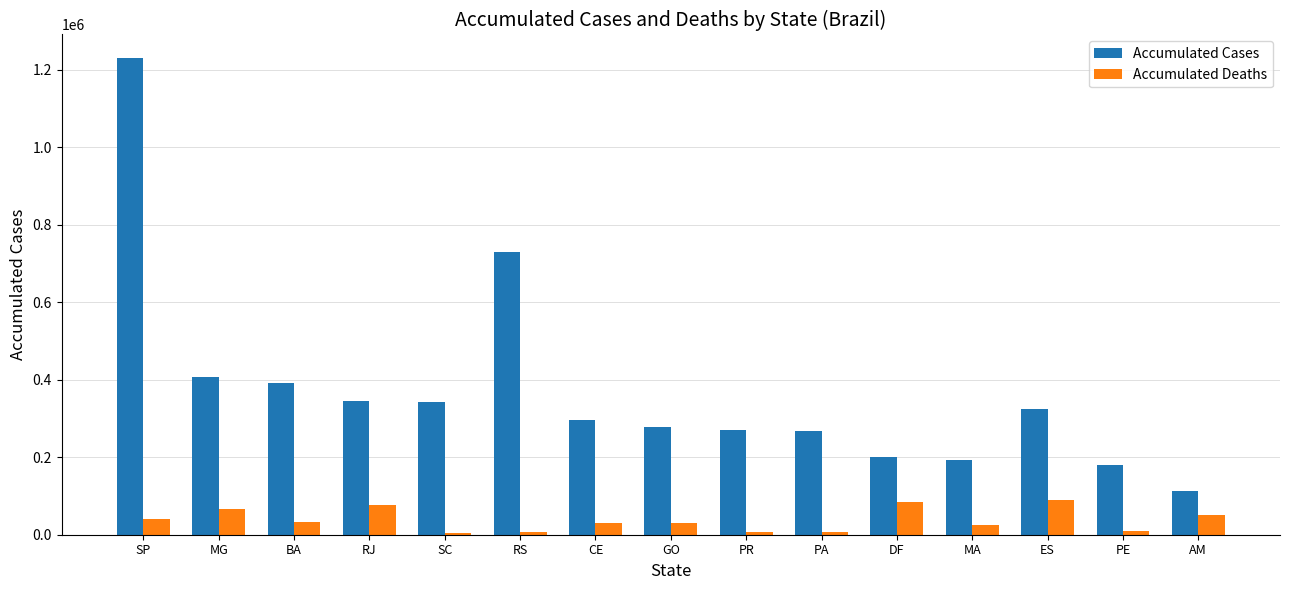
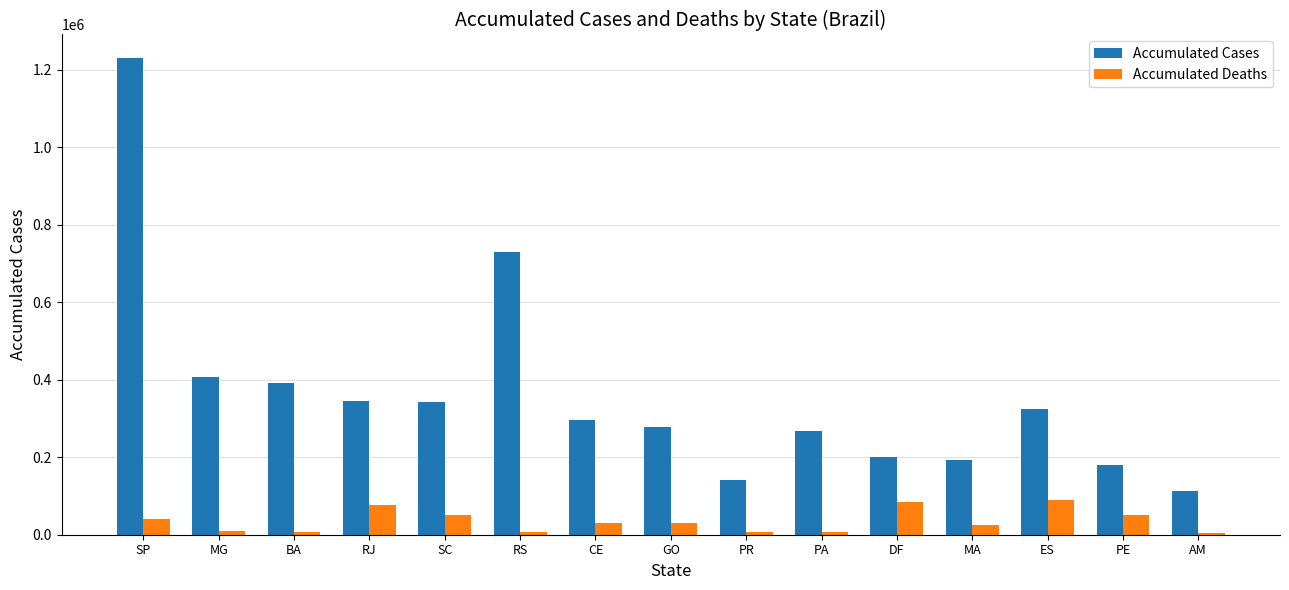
  {
    "Accumulated Cases": {
      "SP": 1230000,
      "MG": 410000,
      "BA": 390000,
      "RJ": 350000,
      "SC": 340000,
      "RS": 730000,
      "CE": 300000,
      "GO": 280000,
-     "PR": 270000,
+     "PR": 140000,
      "PA": 270000,
      "DF": 200000,
      "MA": 190000,
      "ES": 330000,
      "PE": 180000,
      "AM": 110000
    },
    "Accumulated Deaths": {
      "SP": 40000,
-     "MG": 70000,
-     "BA": 30000,
+     "MG": 10000,
+     "BA": 10000,
      "RJ": 80000,
-     "SC": 0,
+     "SC": 50000,
      "RS": 10000,
      "CE": 30000,
      "GO": 30000,
      "PA": 10000,
      "DF": 80000,
      "MA": 30000,
      "ES": 90000,
-     "PE": 10000,
-     "AM": 50000
+     "PE": 50000,
+     "AM": 0
    }
  }
